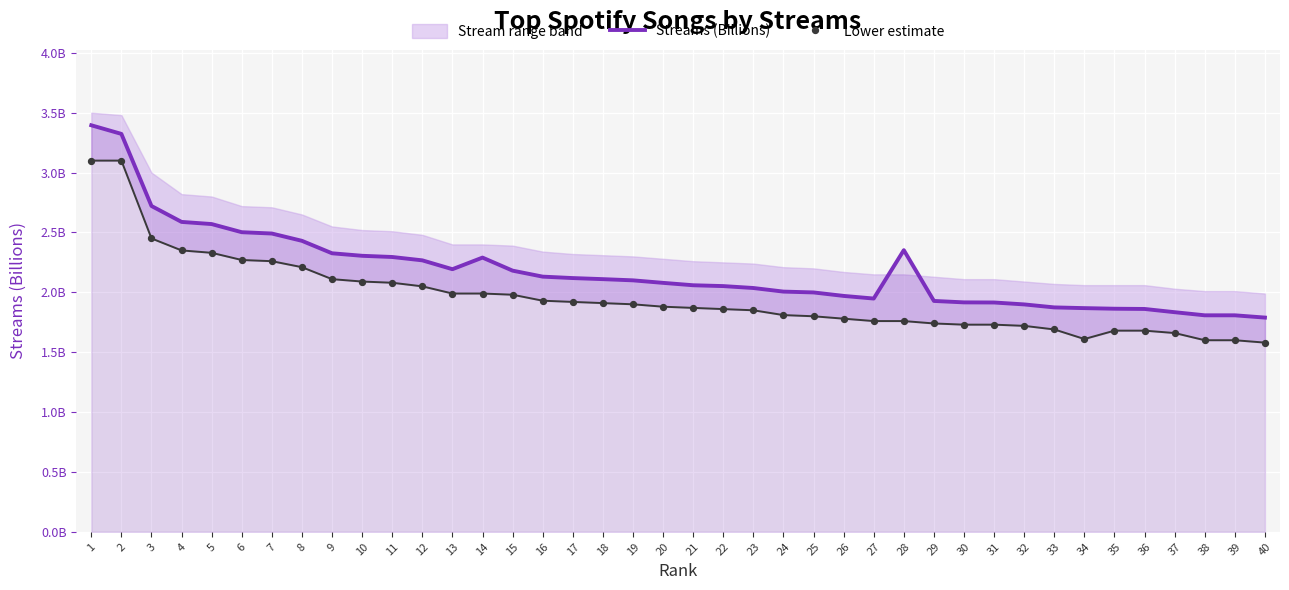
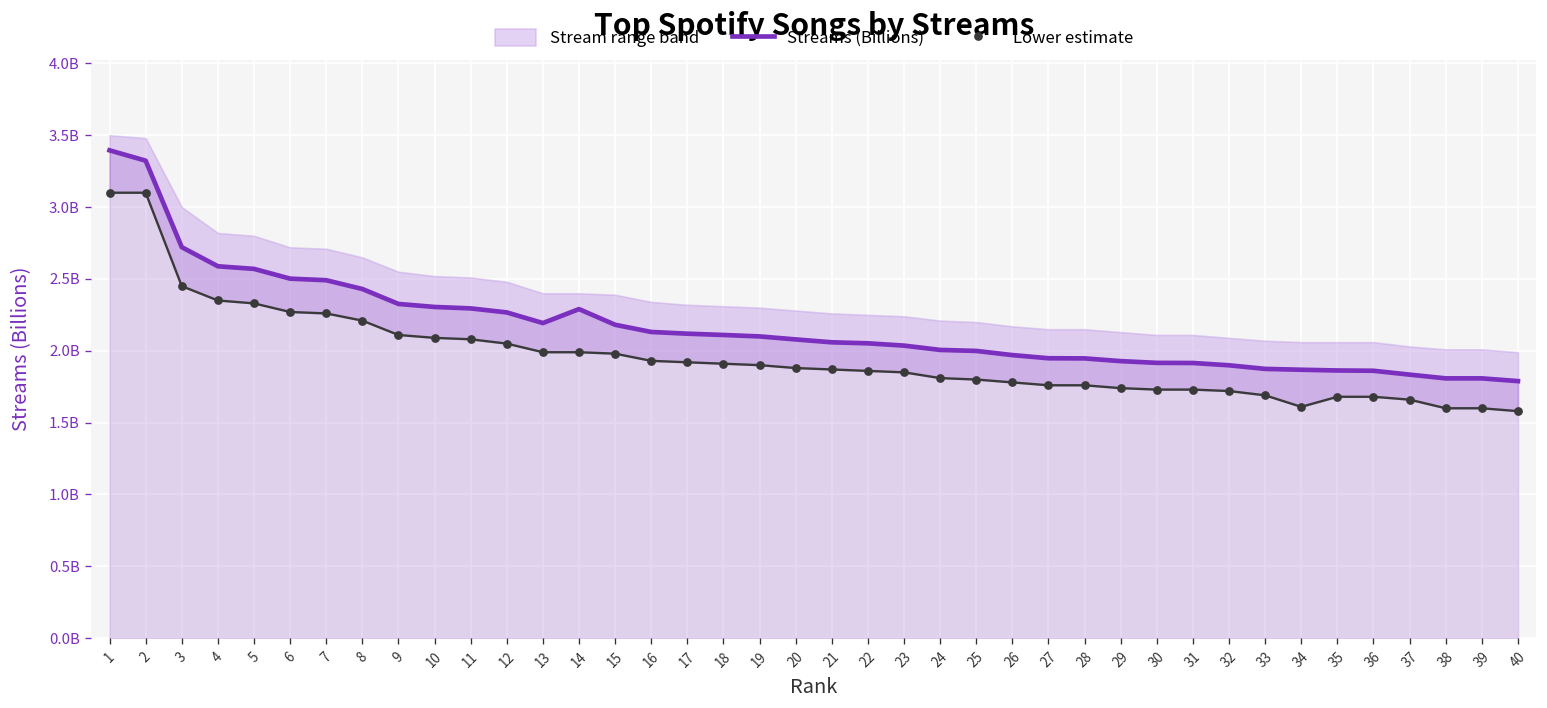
  {
    "Streams (Billions)": {
      "1": 3400000000,
      "2": 3320000000,
      "3": 2720000000,
      "4": 2590000000,
      "5": 2570000000,
      "6": 2500000000,
      "7": 2490000000,
      "8": 2430000000,
      "9": 2330000000,
      "10": 2310000000,
      "11": 2300000000,
      "12": 2270000000,
      "13": 2190000000,
      "14": 2290000000,
      "15": 2180000000,
      "16": 2130000000,
      "17": 2120000000,
      "18": 2110000000,
      "19": 2100000000,
      "20": 2080000000,
      "21": 2060000000,
      "22": 2050000000,
      "23": 2040000000,
      "24": 2010000000,
      "25": 2000000000,
      "26": 1970000000,
      "27": 1950000000,
-     "28": 2350000000,
+     "28": 1950000000,
      "29": 1930000000,
      "30": 1920000000,
      "31": 1920000000,
      "32": 1900000000,
      "33": 1870000000,
      "34": 1870000000,
      "35": 1860000000,
      "36": 1860000000,
      "37": 1830000000,
      "38": 1810000000,
      "39": 1810000000,
      "40": 1790000000
    },
    "Lower estimate": {
      "1": 3100000000,
      "2": 3100000000,
      "3": 2450000000,
      "4": 2350000000,
      "5": 2330000000,
      "6": 2270000000,
      "7": 2260000000,
      "8": 2210000000,
      "9": 2110000000,
      "10": 2090000000,
      "11": 2080000000,
      "12": 2050000000,
      "13": 1990000000,
      "14": 1990000000,
      "15": 1980000000,
      "16": 1930000000,
      "17": 1920000000,
      "18": 1910000000,
      "19": 1900000000,
      "20": 1880000000,
      "21": 1870000000,
      "22": 1860000000,
      "23": 1850000000,
      "24": 1810000000,
      "25": 1800000000,
      "26": 1780000000,
      "27": 1760000000,
      "28": 1760000000,
      "29": 1740000000,
      "30": 1730000000,
      "31": 1730000000,
      "32": 1720000000,
      "33": 1690000000,
      "34": 1610000000,
      "35": 1680000000,
      "36": 1680000000,
      "37": 1660000000,
      "38": 1600000000,
      "39": 1600000000,
      "40": 1580000000
    }
  }
